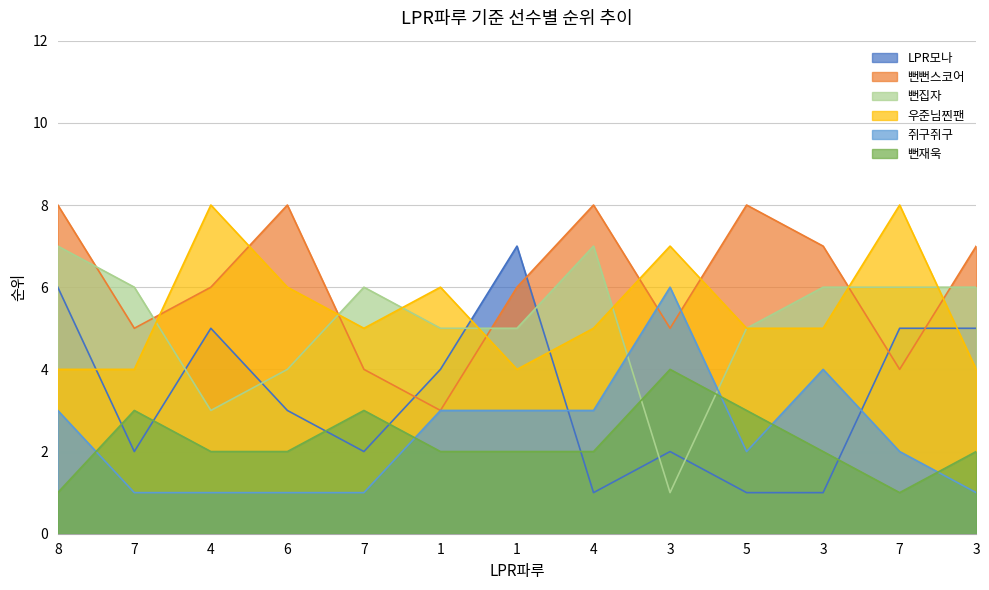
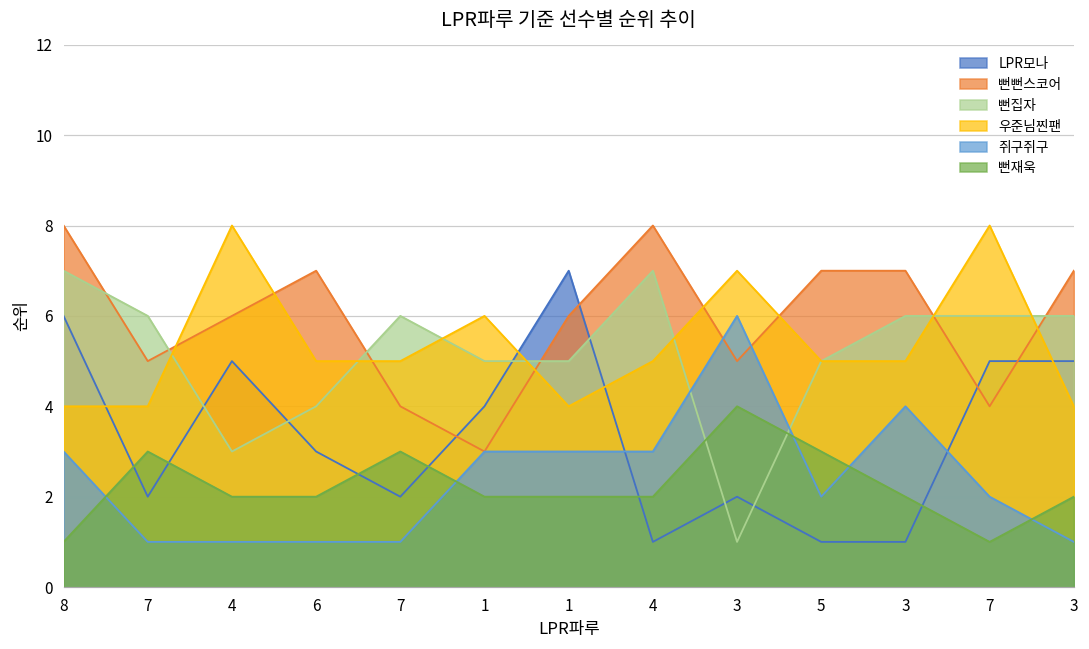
  {
    "뻔뻔스코어": {
      "8": 8,
-     "6": 8,
-     "5": 8
+     "6": 7,
+     "5": 7
    },
    "뻔집자": {
      "8": 7,
      "6": 4
    },
    "우준님찐팬": {
      "8": 4,
-     "6": 6
+     "6": 5
    },
    "뻔재욱": {
      "8": 1,
      "6": 2,
      "5": 3
    }
  }
